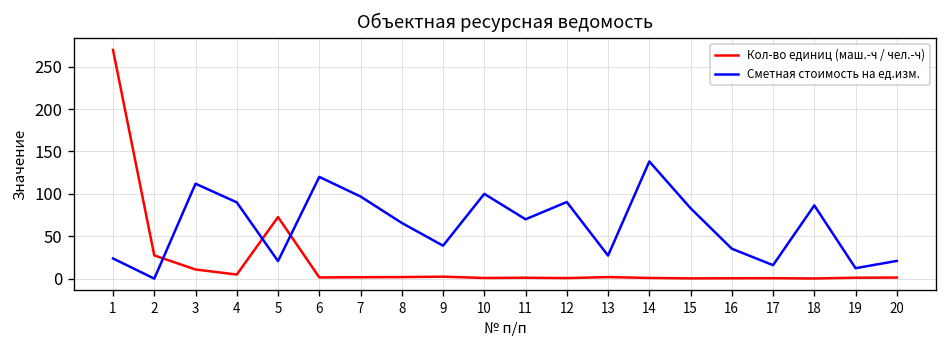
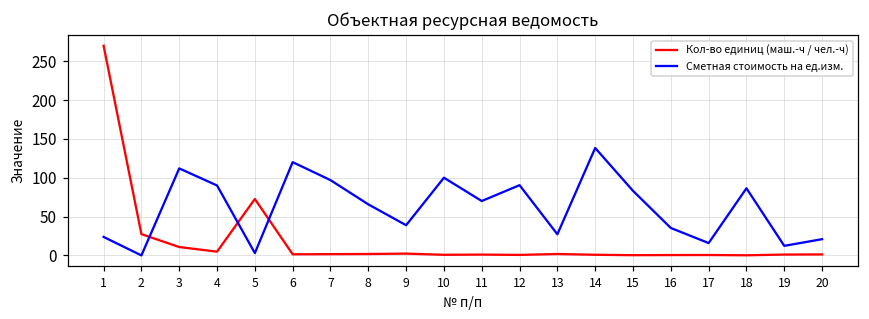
  {
    "Кол-во единиц (маш.-ч / чел.-ч)": {
      "1": 270,
      "2": 30,
      "3": 10,
      "4": 0,
      "5": 70,
      "6": 0,
      "7": 0,
      "8": 0,
      "9": 0,
      "10": 0,
      "11": 0,
      "12": 0,
      "13": 0,
      "14": 0,
      "15": 0,
      "16": 0,
      "17": 0,
      "18": 0,
      "19": 0,
      "20": 0
    },
    "Сметная стоимость на ед.изм.": {
      "1": 20,
      "2": 0,
      "3": 110,
      "4": 90,
-     "5": 20,
+     "5": 0,
      "6": 120,
      "7": 100,
      "8": 70,
      "9": 40,
      "10": 100,
      "11": 70,
      "12": 90,
      "13": 30,
      "14": 140,
      "15": 80,
      "16": 40,
      "17": 20,
      "18": 90,
      "19": 10,
      "20": 20
    }
  }
